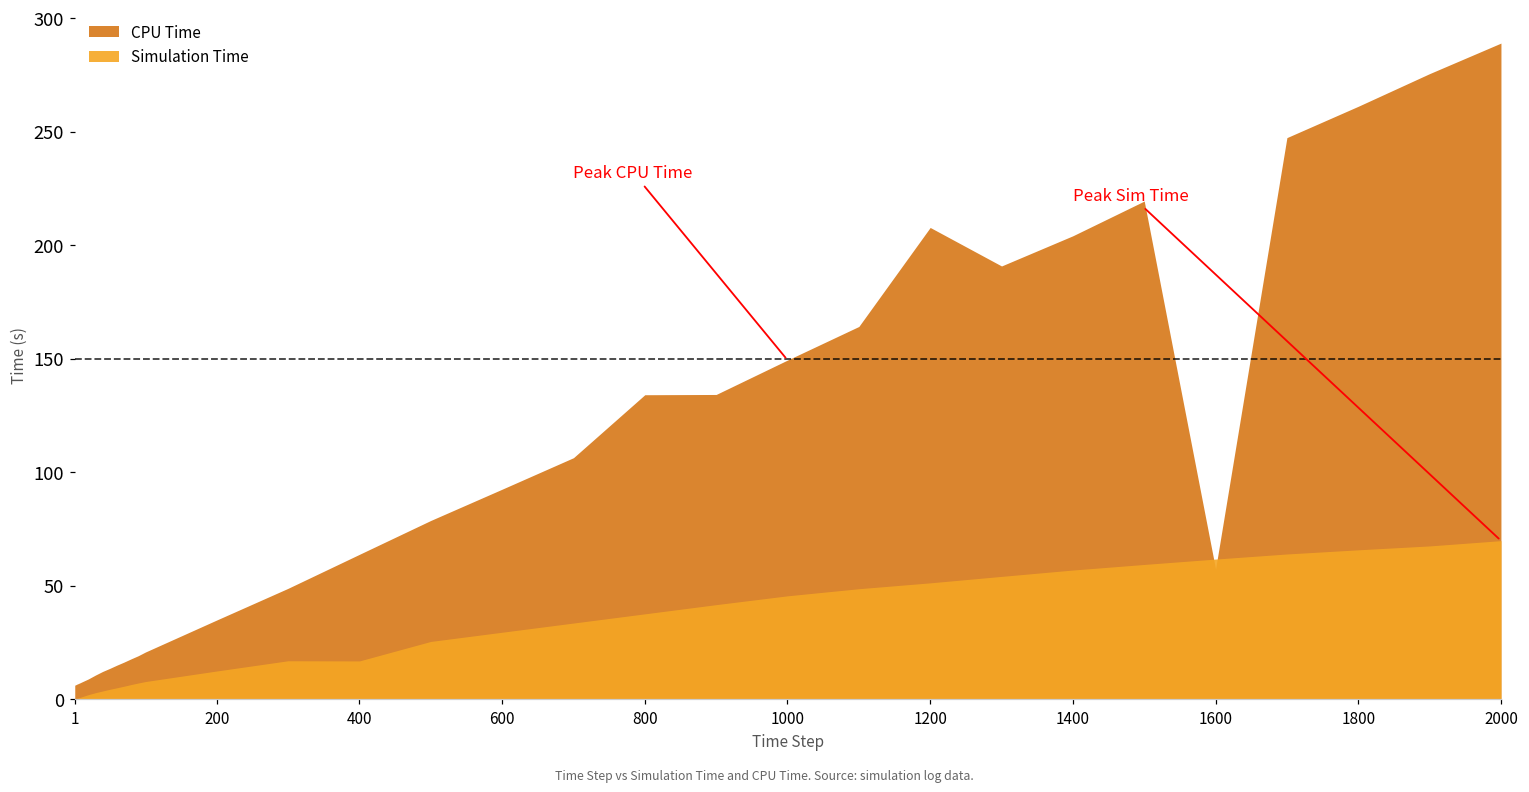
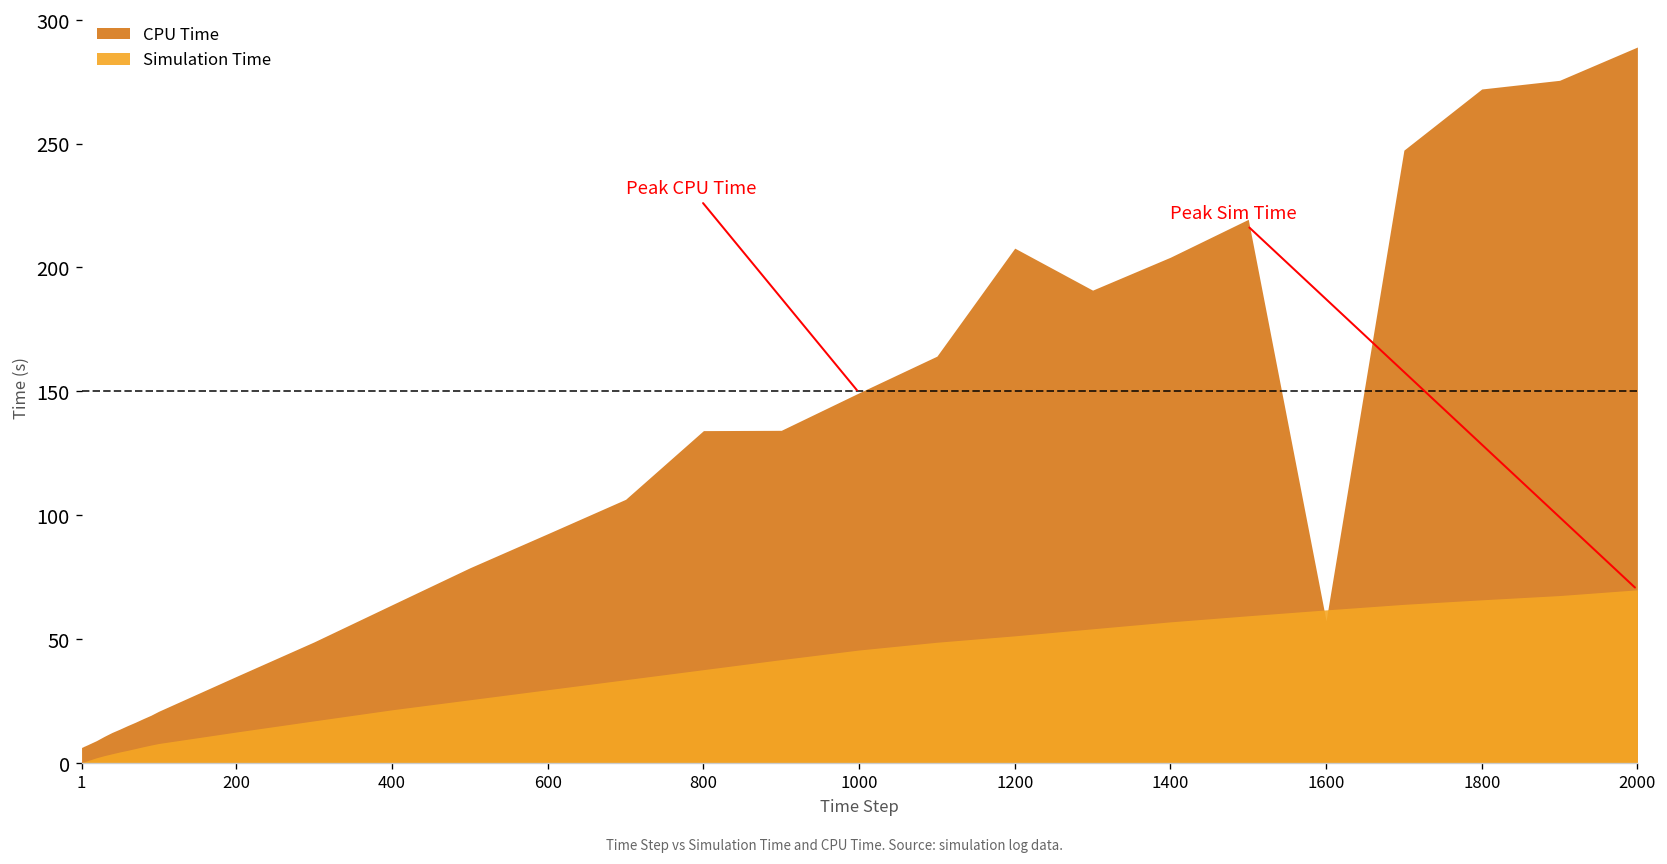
  {
    "CPU Time": {
      "1": 6,
      "200": 35,
      "400": 64,
      "600": 93,
      "800": 134,
      "1000": 149,
      "1200": 208,
      "1400": 204,
      "1600": 57,
-     "1800": 261,
+     "1800": 272,
      "2000": 289
    },
    "Simulation Time": {
      "200": 12,
-     "400": 17,
+     "400": 21,
      "600": 30,
      "800": 38,
      "1000": 46,
      "1200": 51,
      "1400": 57,
      "1600": 62,
      "1800": 66,
      "2000": 70
    }
  }
